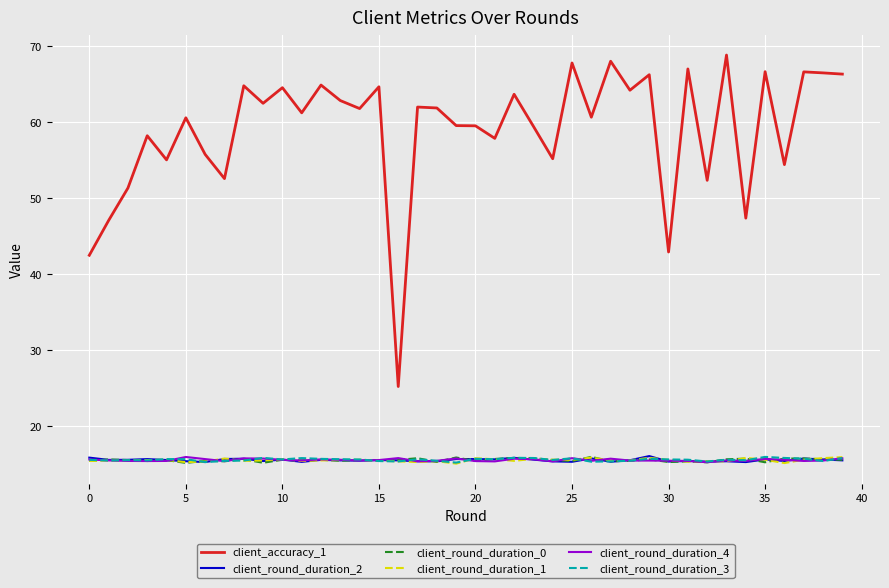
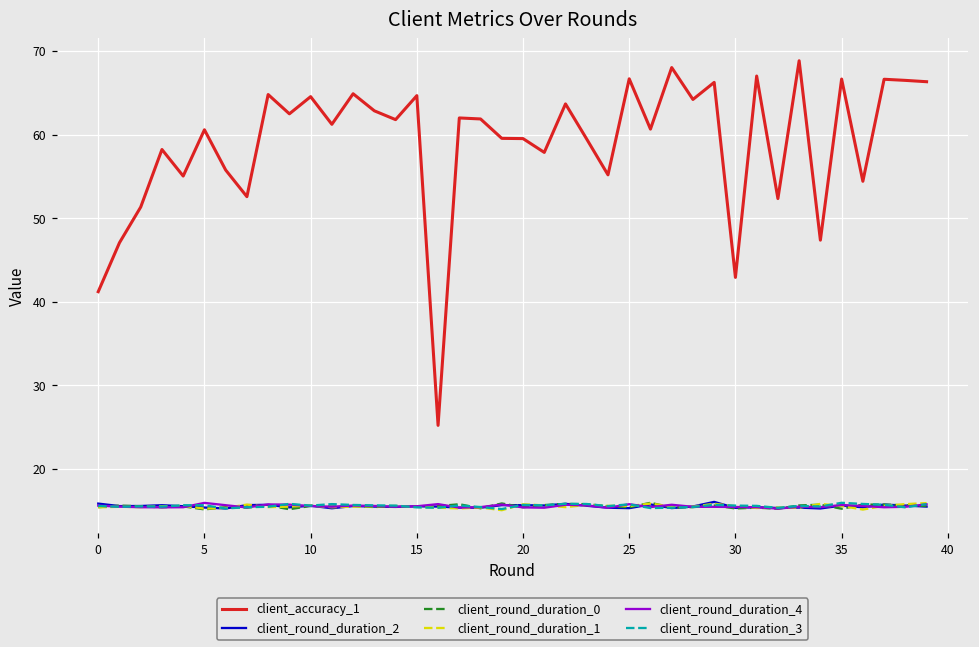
  {
    "client_accuracy_1": {
-     "0": 42,
+     "0": 41,
      "5": 61,
      "10": 65,
      "15": 65,
      "20": 60,
-     "25": 68,
+     "25": 67,
      "30": 43,
      "35": 67
    },
    "client_round_duration_0": {
      "35": 15
    }
  }
